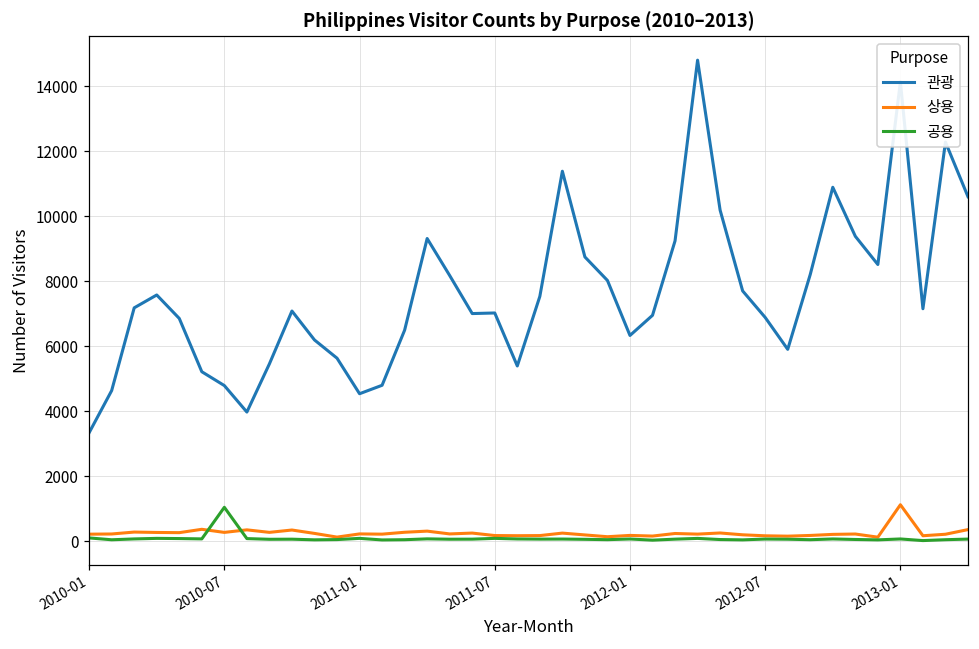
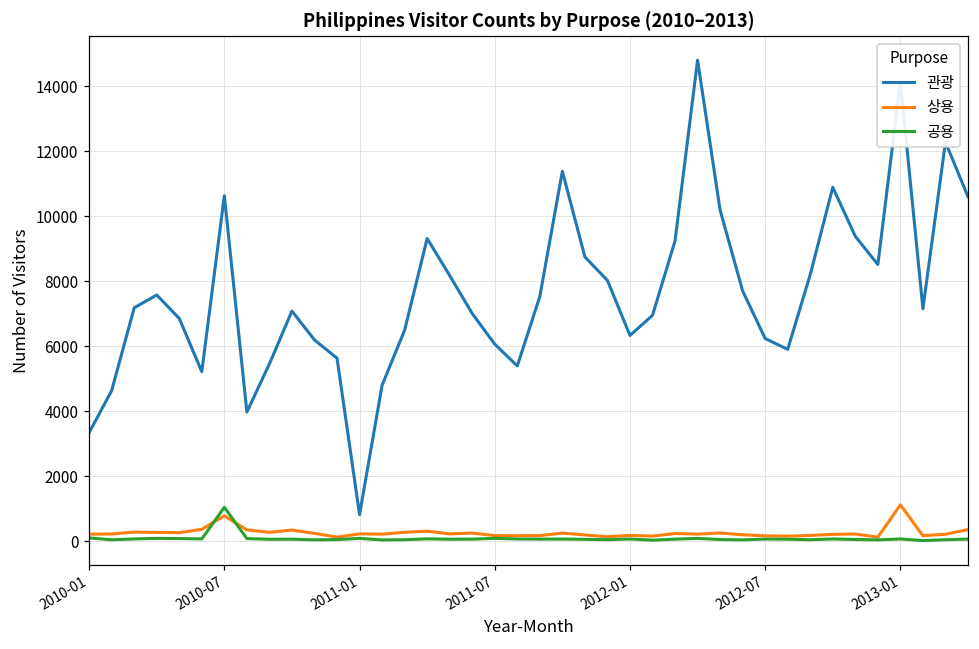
  {
    "관광": {
      "2010-01": 3300,
-     "2010-07": 4800,
-     "2011-01": 4500,
-     "2011-07": 7000,
+     "2010-07": 10600,
+     "2011-01": 800,
+     "2011-07": 6100,
      "2012-01": 6300,
-     "2012-07": 6900
+     "2012-07": 6200
    },
    "상용": {
      "2010-01": 200,
-     "2010-07": 300,
+     "2010-07": 800,
      "2011-01": 200,
      "2012-01": 200,
      "2012-07": 200,
      "2013-01": 1100
    },
    "공용": {
      "2010-01": 100,
      "2010-07": 1000,
      "2011-01": 100,
      "2012-01": 100,
      "2012-07": 100,
      "2013-01": 100
    }
  }
